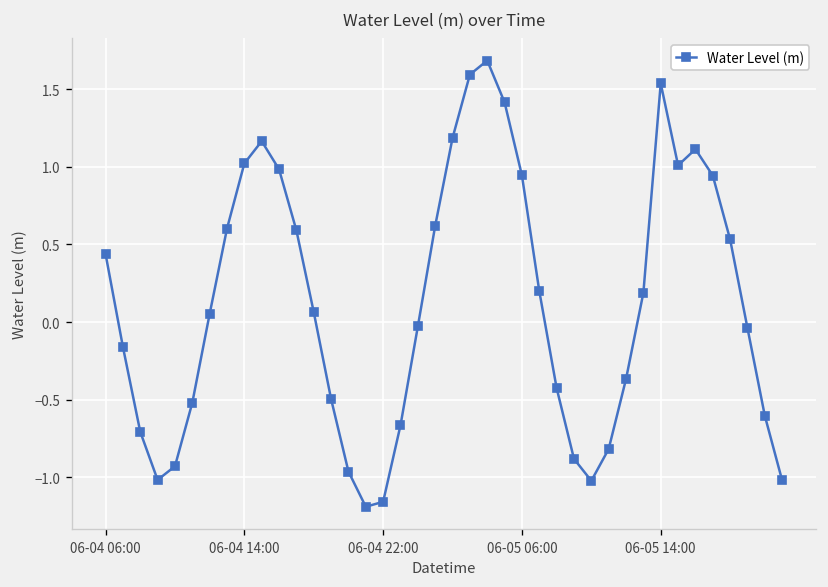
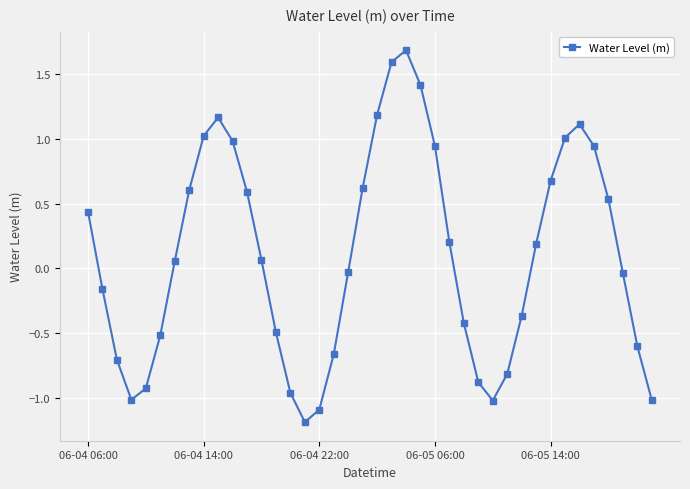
  {
    "06-04 06:00": 0.44,
    "06-04 14:00": 1.02,
-   "06-04 22:00": -1.16,
+   "06-04 22:00": -1.09,
    "06-05 06:00": 0.94,
-   "06-05 14:00": 1.54
+   "06-05 14:00": 0.68
  }
